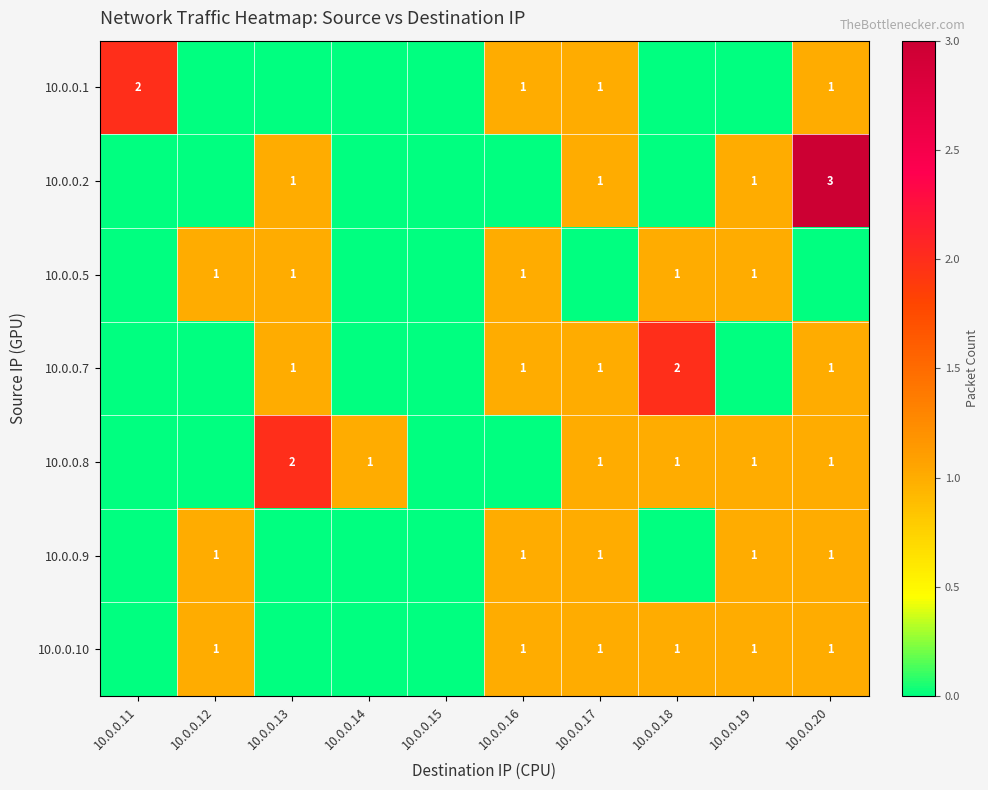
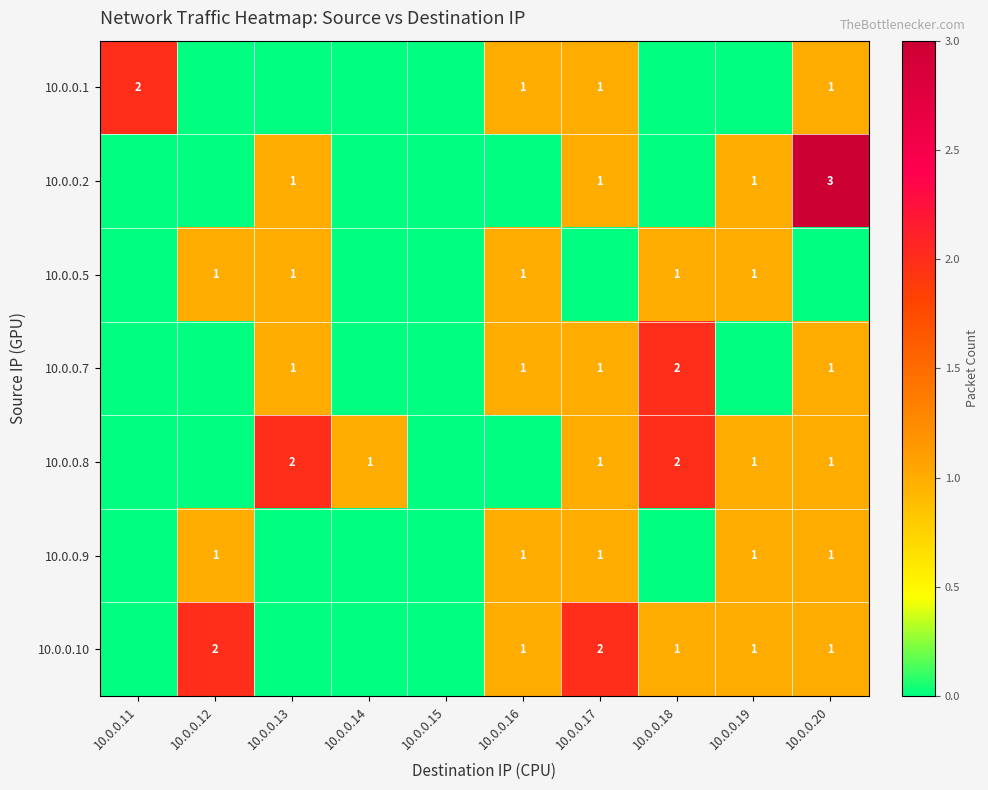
  {
    "10.0.0.1": {
      "10.0.0.11": 2,
      "10.0.0.16": 1,
      "10.0.0.17": 1,
      "10.0.0.20": 1
    },
    "10.0.0.2": {
      "10.0.0.13": 1,
      "10.0.0.17": 1,
      "10.0.0.19": 1,
      "10.0.0.20": 3
    },
    "10.0.0.5": {
      "10.0.0.12": 1,
      "10.0.0.13": 1,
      "10.0.0.16": 1,
      "10.0.0.18": 1,
      "10.0.0.19": 1
    },
    "10.0.0.7": {
      "10.0.0.13": 1,
      "10.0.0.16": 1,
      "10.0.0.17": 1,
      "10.0.0.18": 2,
      "10.0.0.20": 1
    },
    "10.0.0.8": {
      "10.0.0.13": 2,
      "10.0.0.14": 1,
      "10.0.0.17": 1,
-     "10.0.0.18": 1,
+     "10.0.0.18": 2,
      "10.0.0.19": 1,
      "10.0.0.20": 1
    },
    "10.0.0.9": {
      "10.0.0.12": 1,
      "10.0.0.16": 1,
      "10.0.0.17": 1,
      "10.0.0.19": 1,
      "10.0.0.20": 1
    },
    "10.0.0.10": {
-     "10.0.0.12": 1,
+     "10.0.0.12": 2,
      "10.0.0.16": 1,
-     "10.0.0.17": 1,
+     "10.0.0.17": 2,
      "10.0.0.18": 1,
      "10.0.0.19": 1,
      "10.0.0.20": 1
    }
  }
